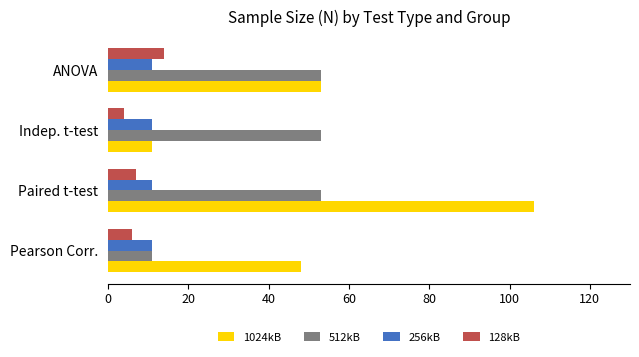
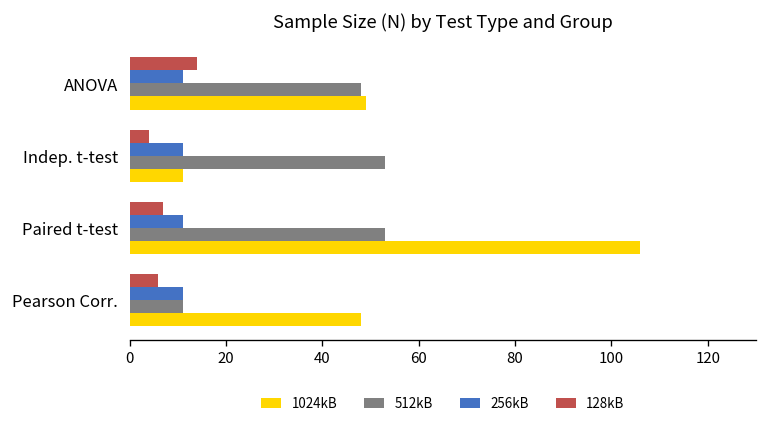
  {
    "1024kB": {
-     "ANOVA": 53,
+     "ANOVA": 49,
      "Indep. t-test": 11,
      "Paired t-test": 106,
      "Pearson Corr.": 48
    },
    "512kB": {
-     "ANOVA": 53,
+     "ANOVA": 48,
      "Indep. t-test": 53,
      "Paired t-test": 53,
      "Pearson Corr.": 11
    },
    "256kB": {
      "ANOVA": 11,
      "Indep. t-test": 11,
      "Paired t-test": 11,
      "Pearson Corr.": 11
    },
    "128kB": {
      "ANOVA": 14,
      "Indep. t-test": 4,
      "Paired t-test": 7,
      "Pearson Corr.": 6
    }
  }
